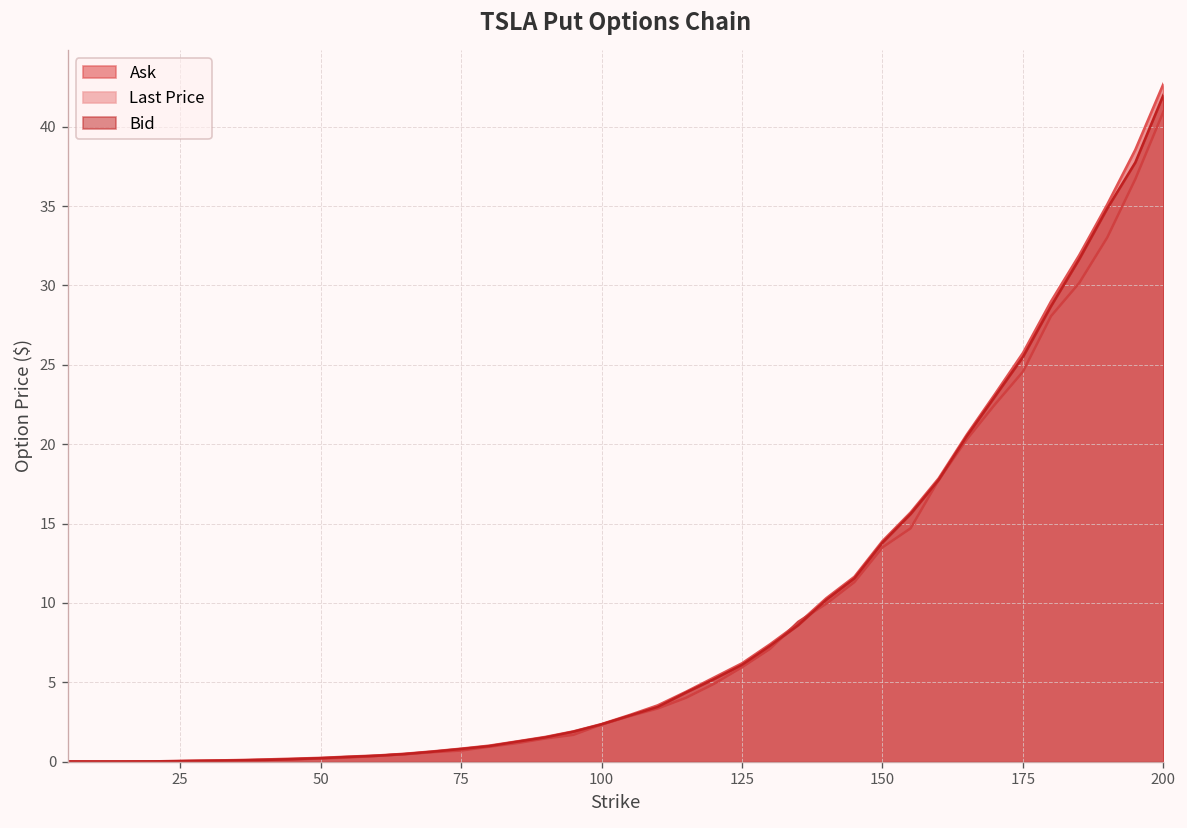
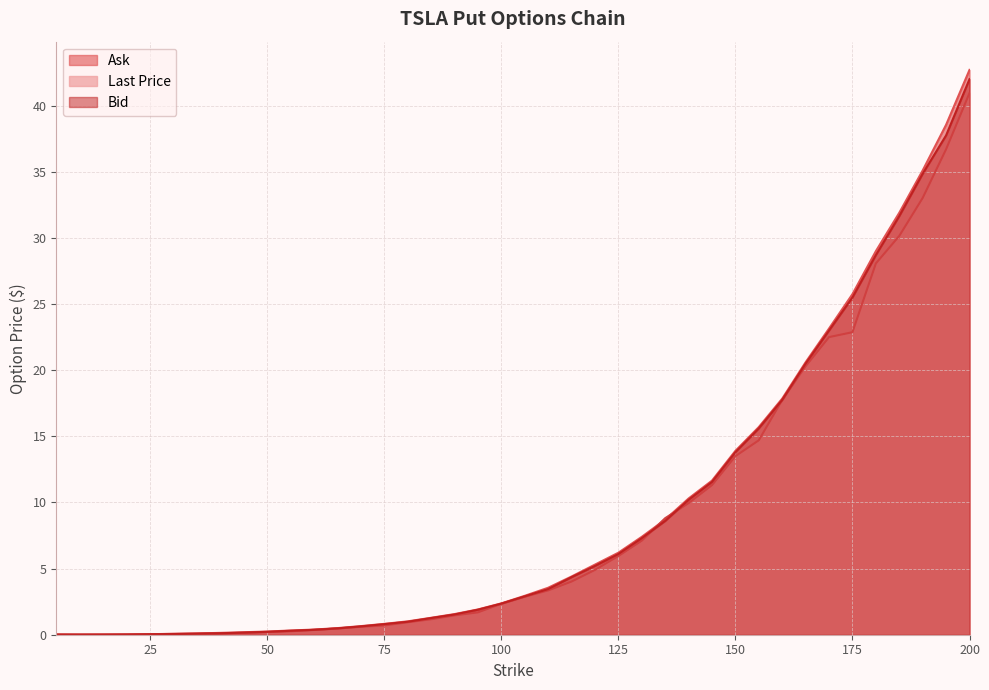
  {
    "Last Price": {
      "150": 13.5,
-     "175": 24.6,
+     "175": 22.9,
      "200": 41.0
    }
  }
